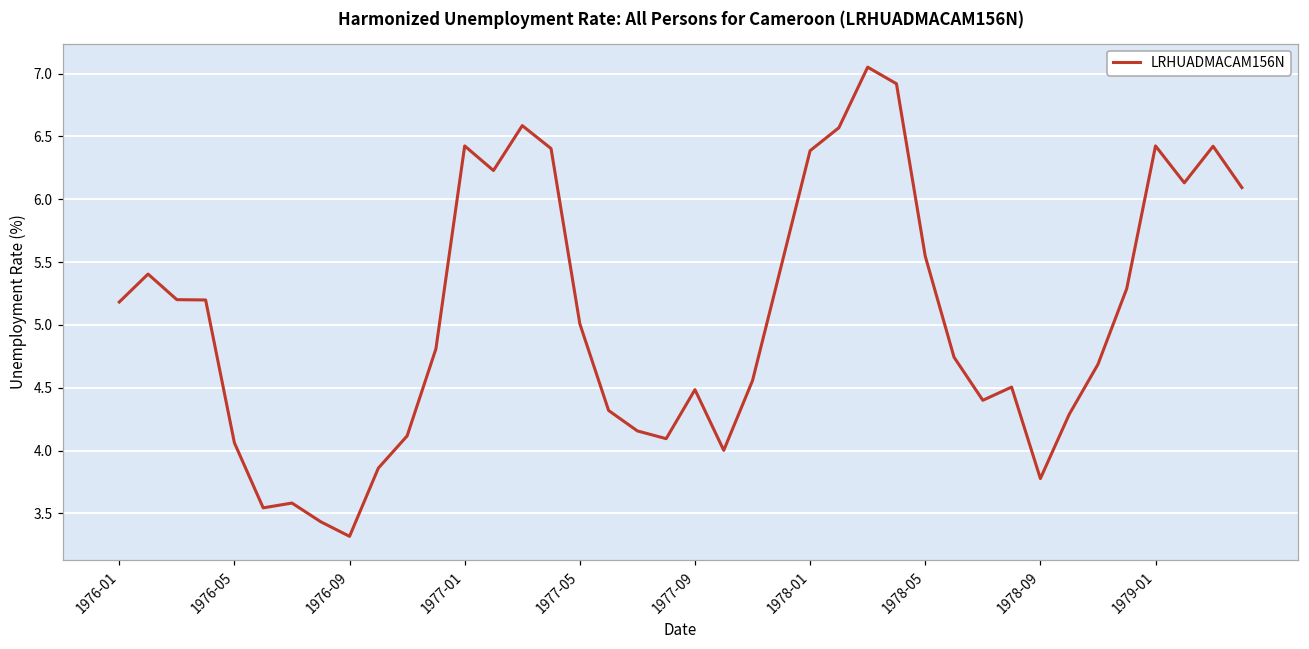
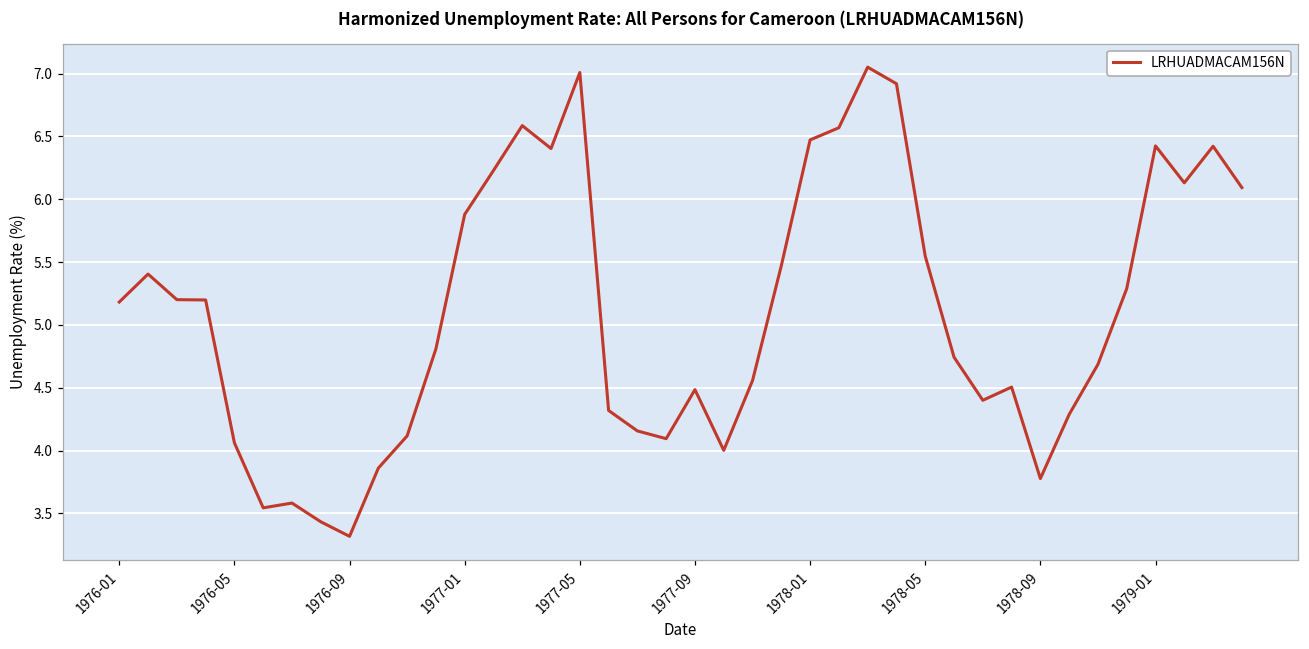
  {
    "1976-01": 5.18,
    "1976-05": 4.06,
    "1976-09": 3.32,
-   "1977-01": 6.42,
-   "1977-05": 5.01,
+   "1977-01": 5.88,
+   "1977-05": 7.01,
    "1977-09": 4.48,
-   "1978-01": 6.39,
+   "1978-01": 6.47,
    "1978-05": 5.55,
    "1978-09": 3.78,
    "1979-01": 6.42
  }
